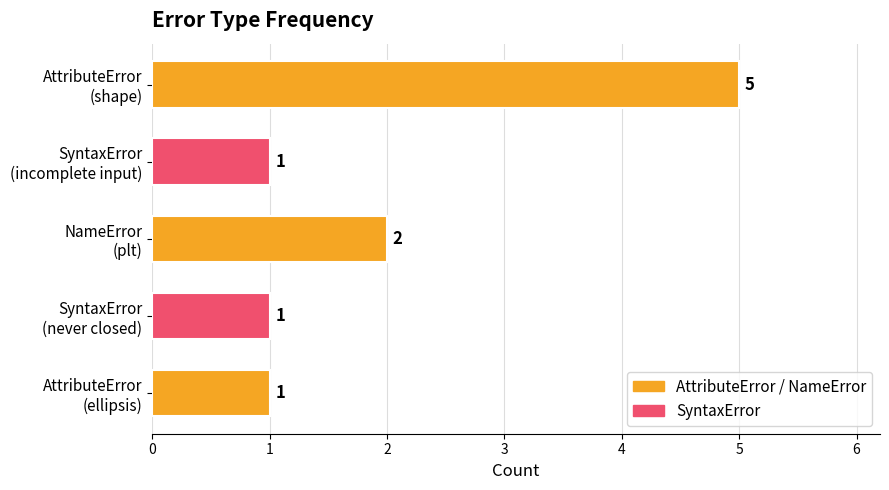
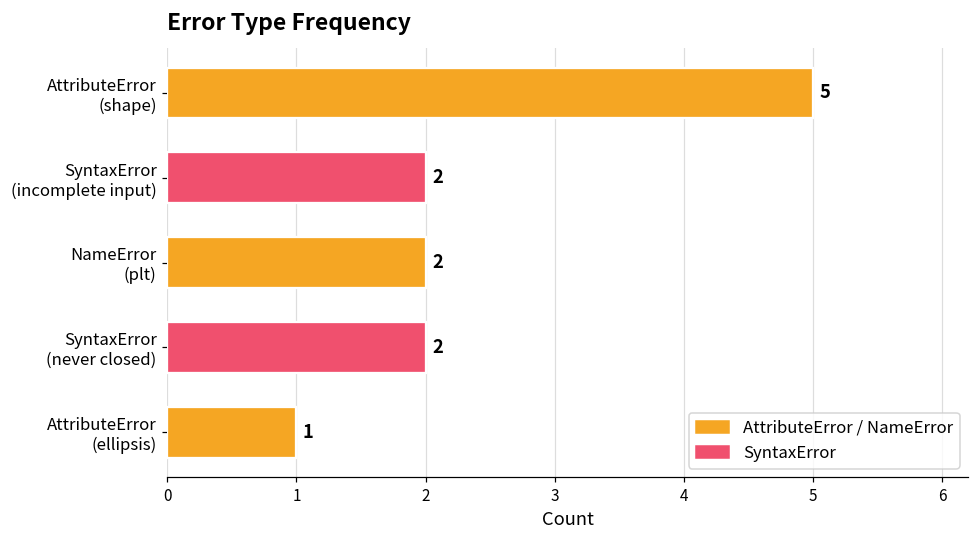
  {
    "AttributeError (shape)": 5,
-   "SyntaxError (incomplete input)": 1,
+   "SyntaxError (incomplete input)": 2,
    "NameError (plt)": 2,
-   "SyntaxError (never closed)": 1,
+   "SyntaxError (never closed)": 2,
    "AttributeError (ellipsis)": 1
  }
